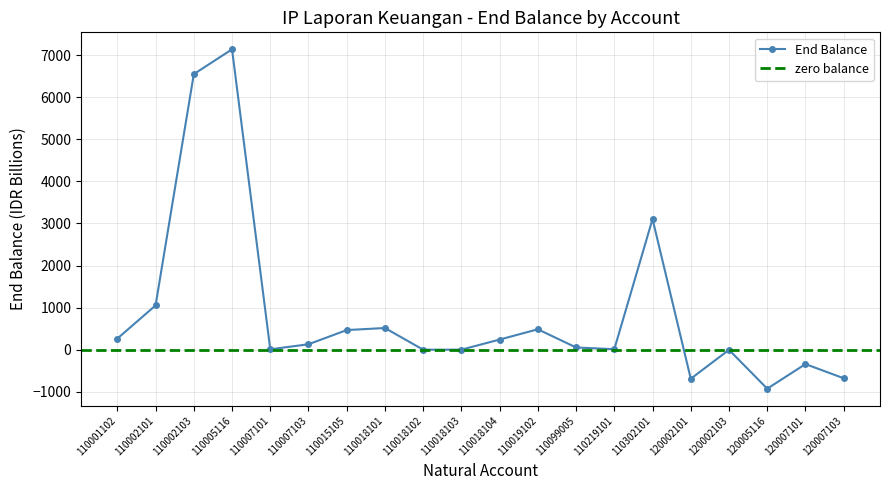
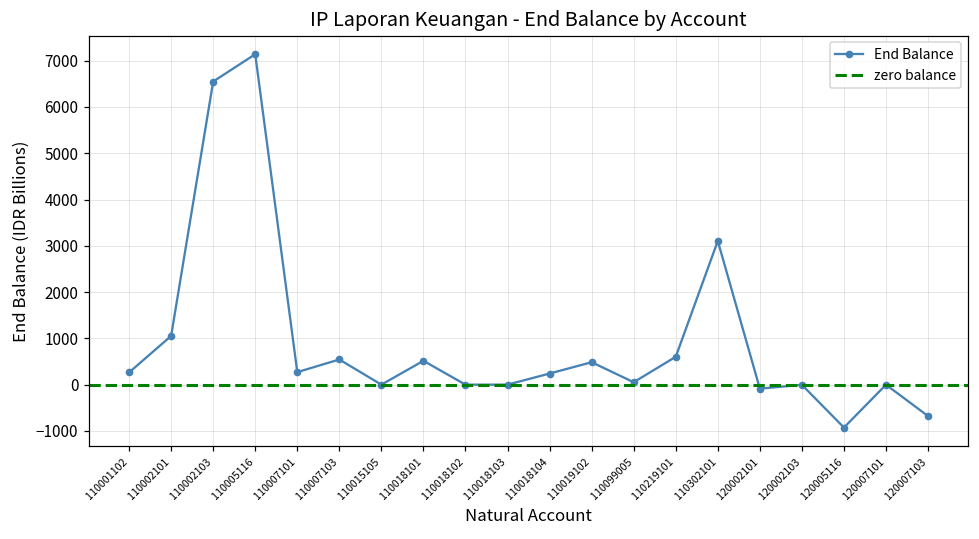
  {
    "110001102": 300,
    "110002101": 1100,
    "110002103": 6500,
    "110005116": 7100,
-   "110007101": 0,
-   "110007103": 100,
-   "110015105": 500,
+   "110007101": 300,
+   "110007103": 500,
+   "110015105": 0,
    "110018101": 500,
    "110018102": 0,
    "110018103": 0,
    "110018104": 200,
    "110019102": 500,
    "110099005": 100,
-   "110219101": 0,
+   "110219101": 600,
    "110302101": 3100,
-   "120002101": -700,
+   "120002101": -100,
    "120002103": 0,
    "120005116": -900,
-   "120007101": -300,
+   "120007101": 0,
    "120007103": -700
  }
